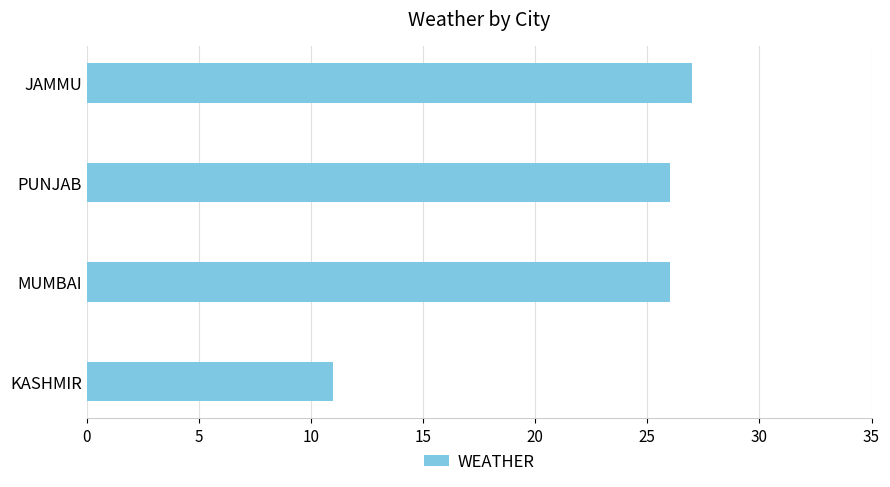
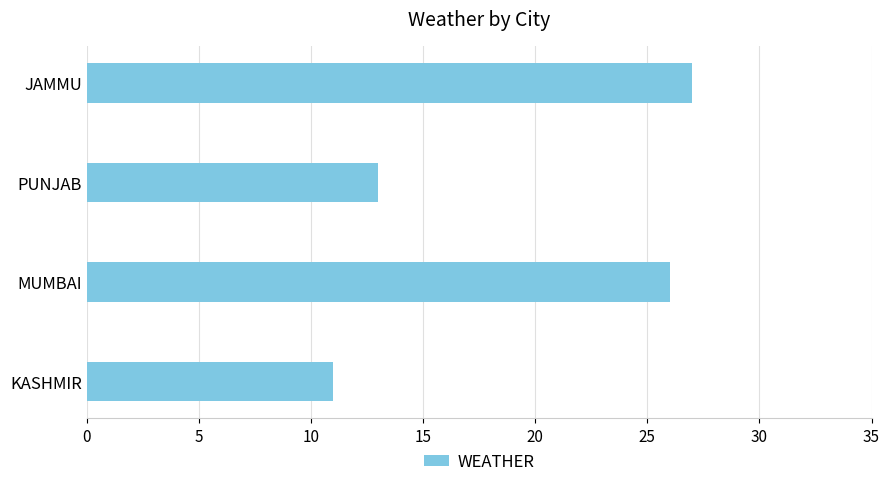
  {
    "JAMMU": 27,
-   "PUNJAB": 26,
+   "PUNJAB": 13,
    "MUMBAI": 26,
    "KASHMIR": 11
  }
